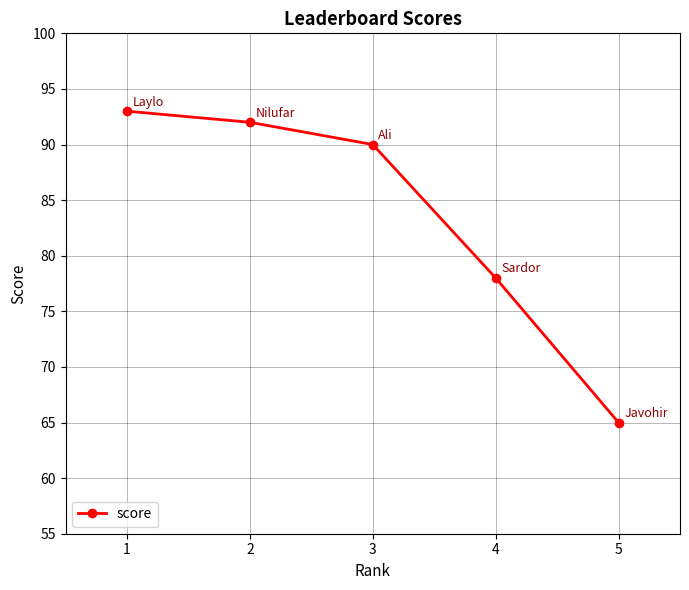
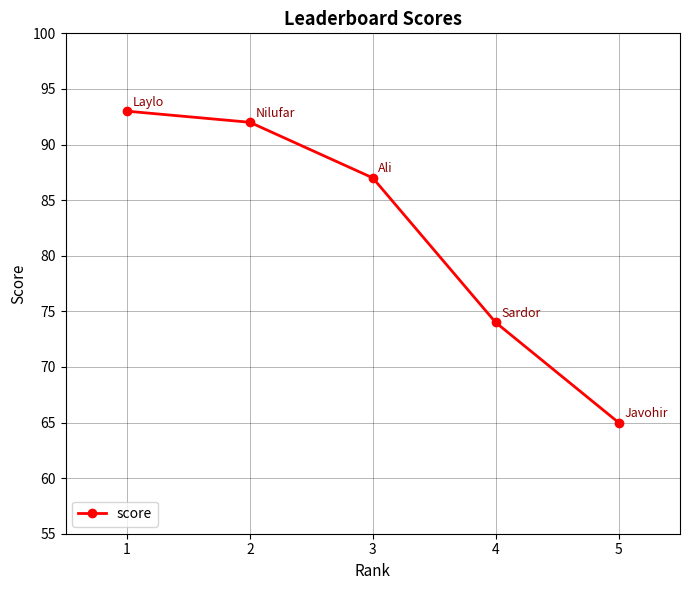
  {
    "1": 93,
    "2": 92,
-   "3": 90,
-   "4": 78,
+   "3": 87,
+   "4": 74,
    "5": 65
  }
